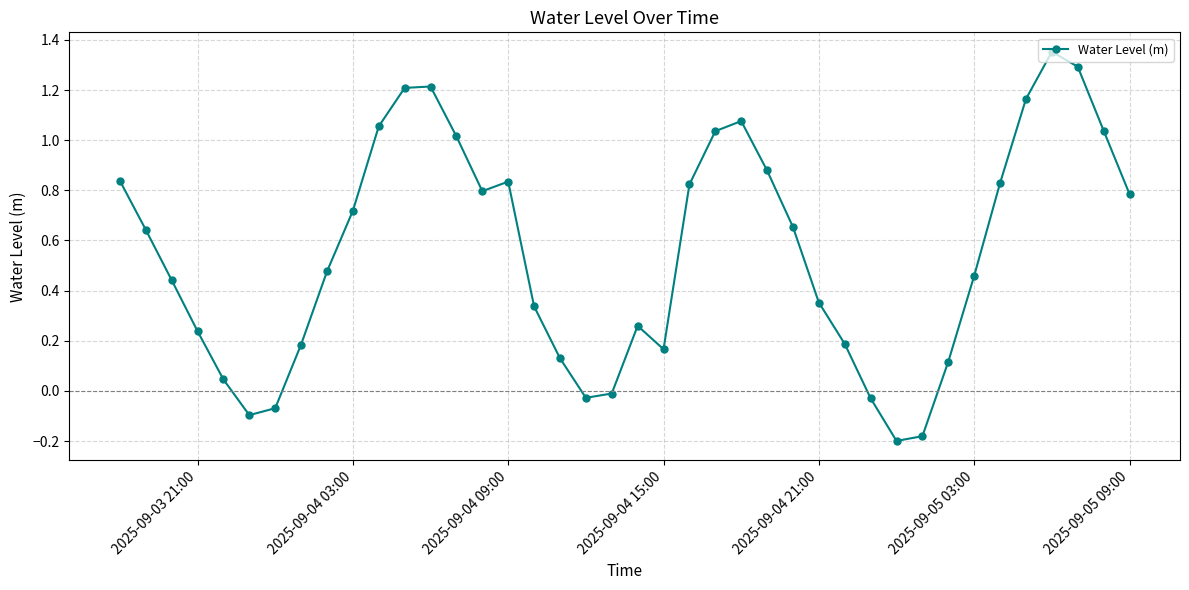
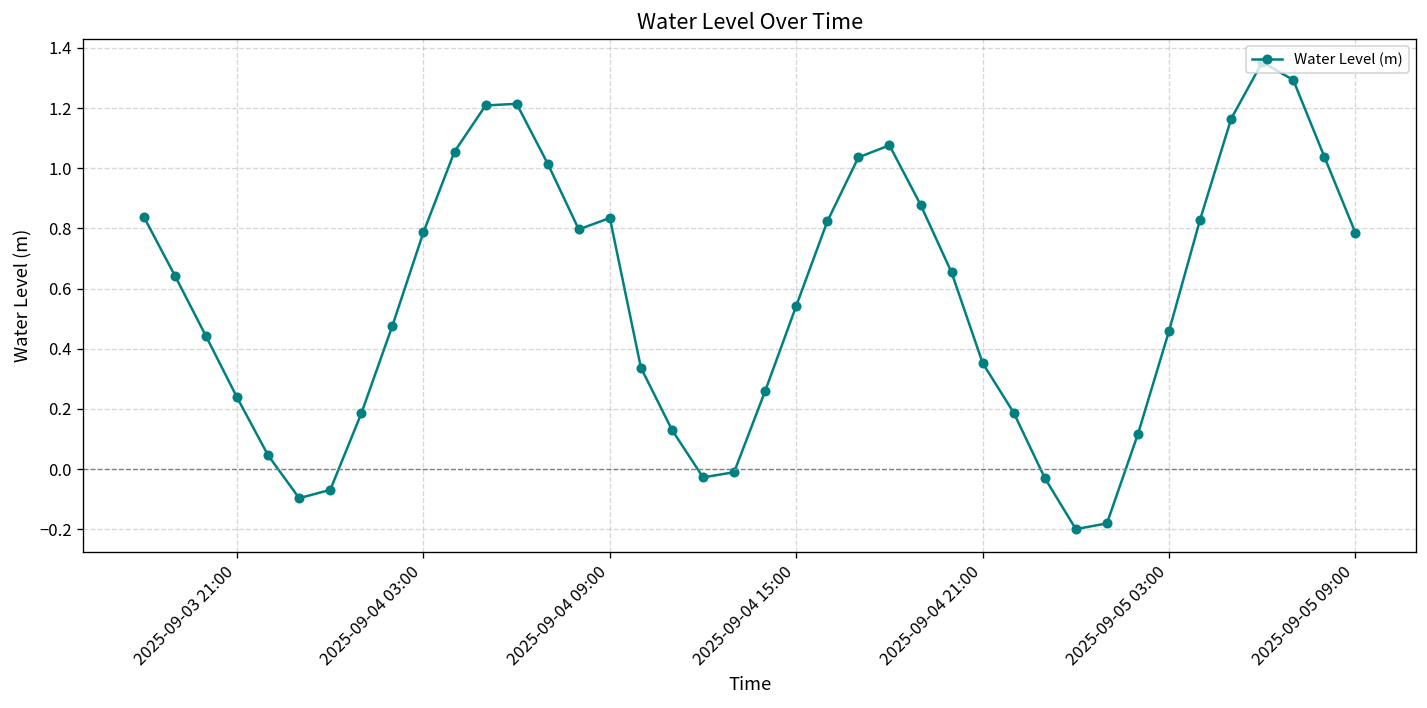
  {
    "2025-09-03 21:00": 0.24,
-   "2025-09-04 03:00": 0.72,
+   "2025-09-04 03:00": 0.79,
    "2025-09-04 09:00": 0.83,
-   "2025-09-04 15:00": 0.17,
+   "2025-09-04 15:00": 0.54,
    "2025-09-04 21:00": 0.35,
    "2025-09-05 03:00": 0.46,
    "2025-09-05 09:00": 0.79
  }
